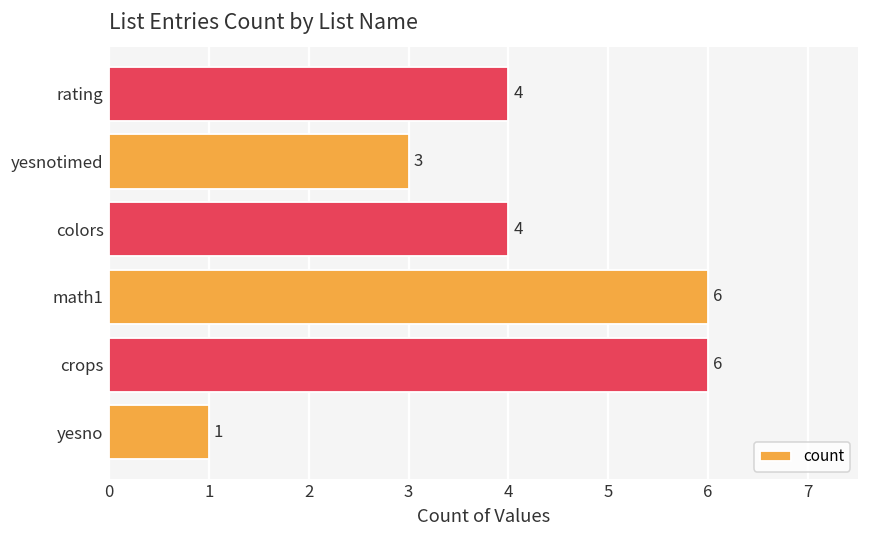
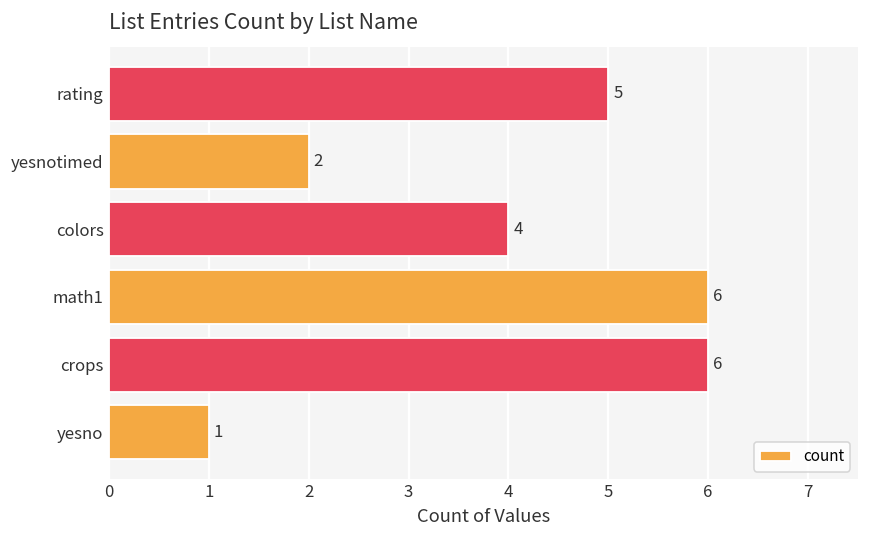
  {
-   "rating": 4,
-   "yesnotimed": 3,
+   "rating": 5,
+   "yesnotimed": 2,
    "colors": 4,
    "math1": 6,
    "crops": 6,
    "yesno": 1
  }
